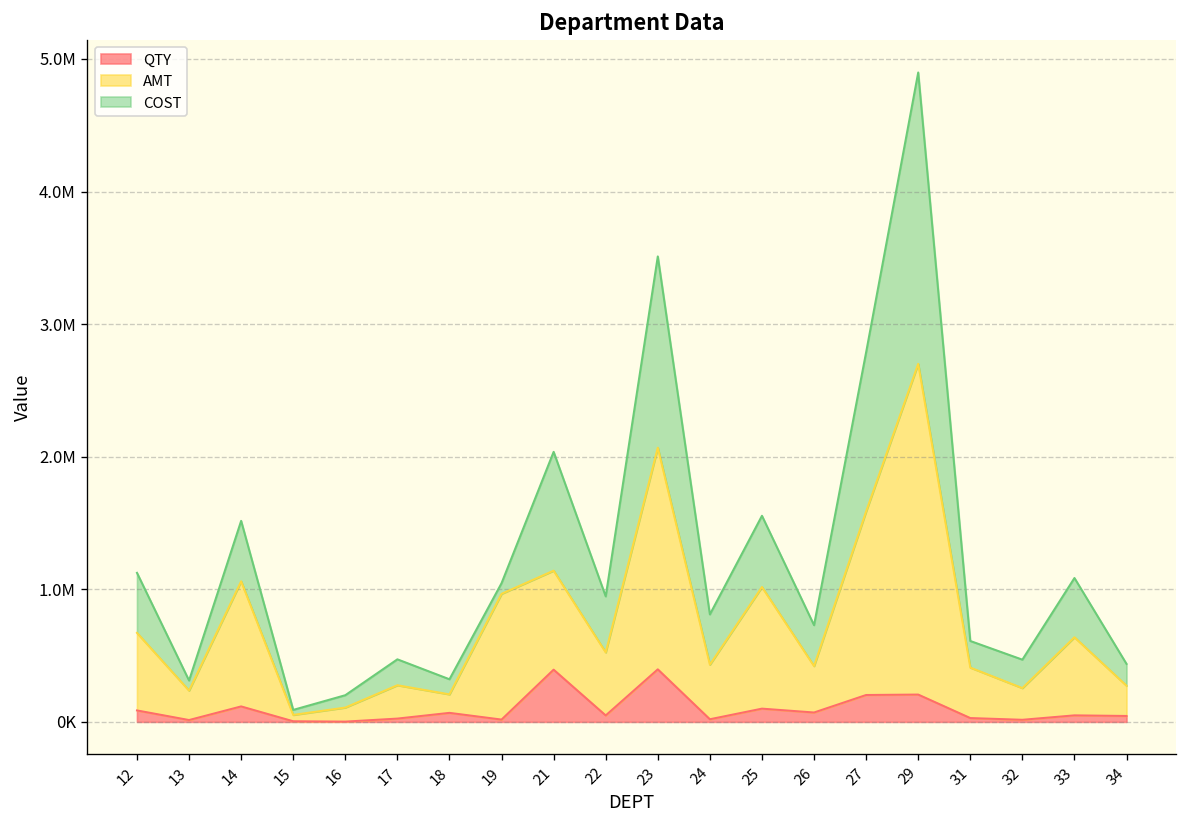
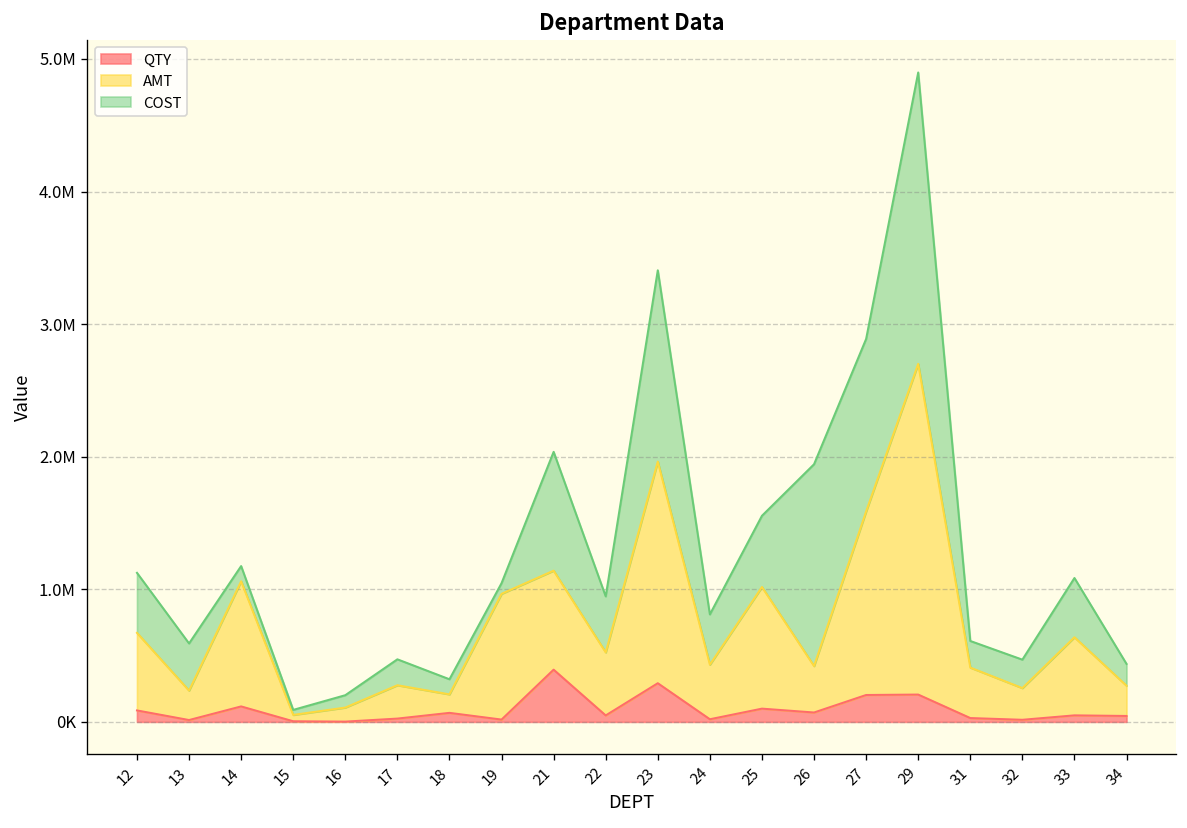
  {
    "QTY": {
      "12": 90000,
      "13": 10000,
      "14": 120000,
      "15": 0,
      "16": 0,
      "17": 20000,
      "18": 70000,
      "19": 20000,
      "21": 390000,
      "22": 50000,
-     "23": 400000,
+     "23": 290000,
      "24": 20000,
      "25": 100000,
      "26": 70000,
      "27": 200000,
      "29": 210000,
      "31": 30000,
      "32": 20000,
      "33": 50000,
      "34": 40000
    },
    "AMT": {
      "12": 590000,
      "13": 220000,
      "14": 940000,
      "15": 50000,
      "16": 110000,
      "17": 250000,
      "18": 140000,
      "19": 950000,
      "21": 750000,
      "22": 480000,
      "23": 1670000,
      "24": 410000,
      "25": 920000,
      "26": 350000,
      "27": 1380000,
      "29": 2490000,
      "31": 380000,
      "32": 240000,
      "33": 590000,
      "34": 230000
    },
    "COST": {
      "12": 450000,
-     "13": 80000,
-     "14": 460000,
+     "13": 360000,
+     "14": 110000,
      "15": 40000,
      "16": 90000,
      "17": 200000,
      "18": 110000,
      "19": 80000,
      "21": 900000,
      "22": 420000,
      "23": 1440000,
      "24": 380000,
      "25": 540000,
-     "26": 310000,
-     "27": 1200000,
+     "26": 1520000,
+     "27": 1300000,
      "29": 2200000,
      "31": 200000,
      "32": 210000,
      "33": 450000,
      "34": 160000
    }
  }
